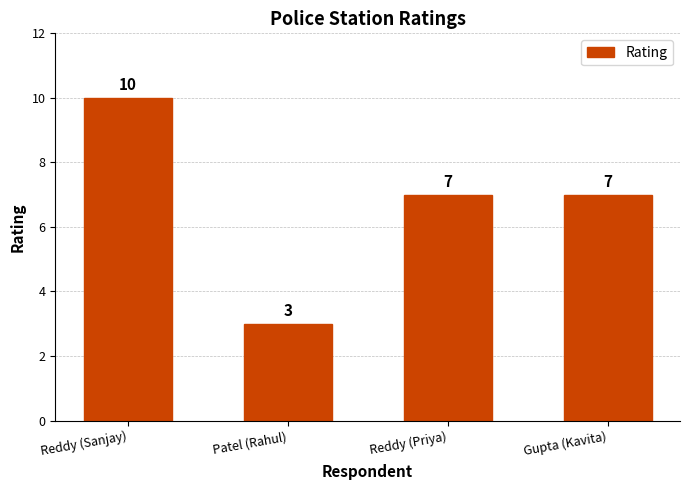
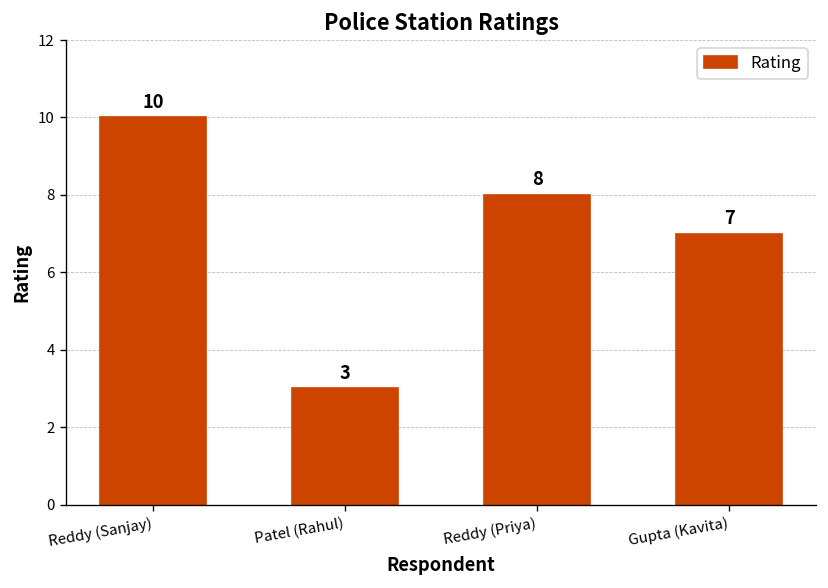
  {
    "Reddy (Sanjay)": 10,
    "Patel (Rahul)": 3,
-   "Reddy (Priya)": 7,
+   "Reddy (Priya)": 8,
    "Gupta (Kavita)": 7
  }
